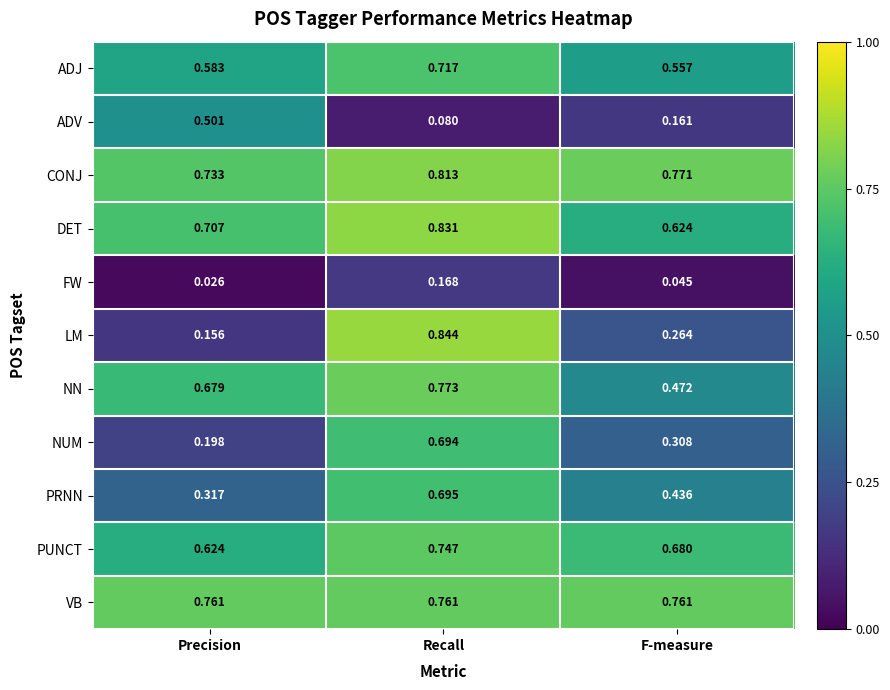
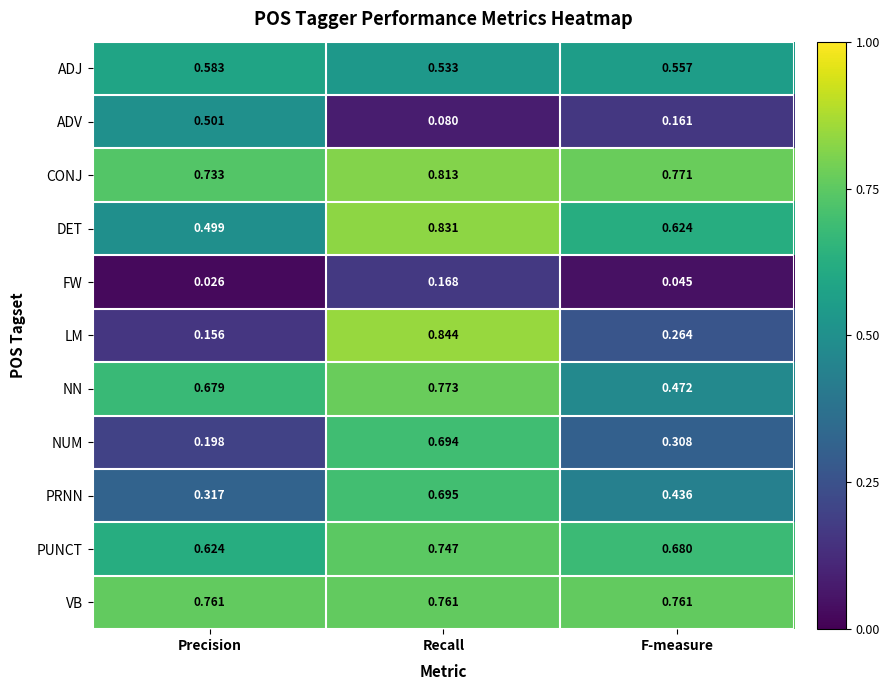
  {
    "ADJ": {
      "Precision": 0.583,
-     "Recall": 0.717,
+     "Recall": 0.533,
      "F-measure": 0.557
    },
    "ADV": {
      "Precision": 0.501,
      "Recall": 0.080,
      "F-measure": 0.161
    },
    "CONJ": {
      "Precision": 0.733,
      "Recall": 0.813,
      "F-measure": 0.771
    },
    "DET": {
-     "Precision": 0.707,
+     "Precision": 0.499,
      "Recall": 0.831,
      "F-measure": 0.624
    },
    "FW": {
      "Precision": 0.026,
      "Recall": 0.168,
      "F-measure": 0.045
    },
    "LM": {
      "Precision": 0.156,
      "Recall": 0.844,
      "F-measure": 0.264
    },
    "NN": {
      "Precision": 0.679,
      "Recall": 0.773,
      "F-measure": 0.472
    },
    "NUM": {
      "Precision": 0.198,
      "Recall": 0.694,
      "F-measure": 0.308
    },
    "PRNN": {
      "Precision": 0.317,
      "Recall": 0.695,
      "F-measure": 0.436
    },
    "PUNCT": {
      "Precision": 0.624,
      "Recall": 0.747,
      "F-measure": 0.680
    },
    "VB": {
      "Precision": 0.761,
      "Recall": 0.761,
      "F-measure": 0.761
    }
  }
